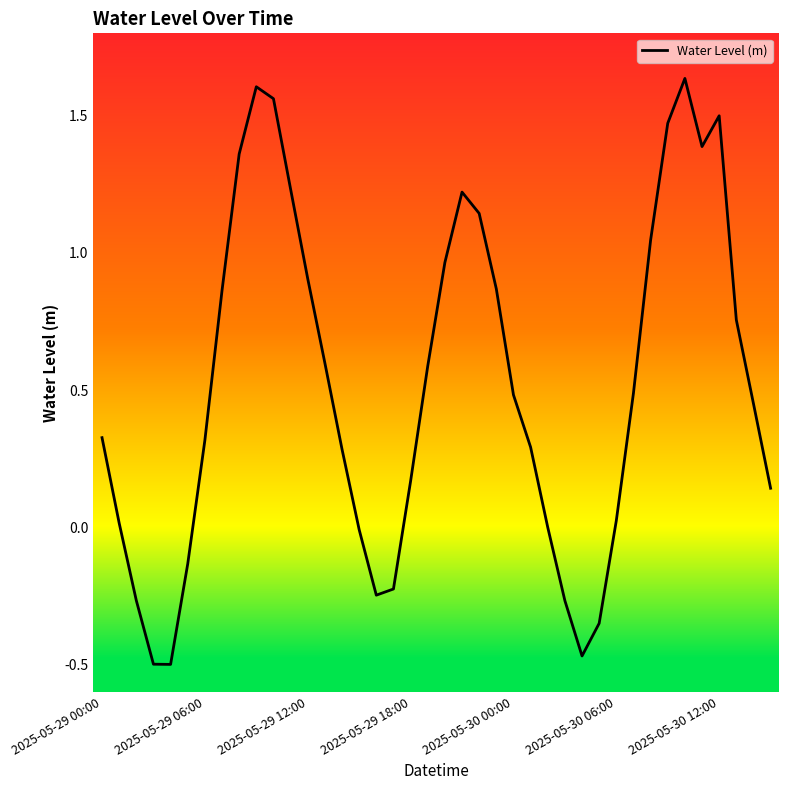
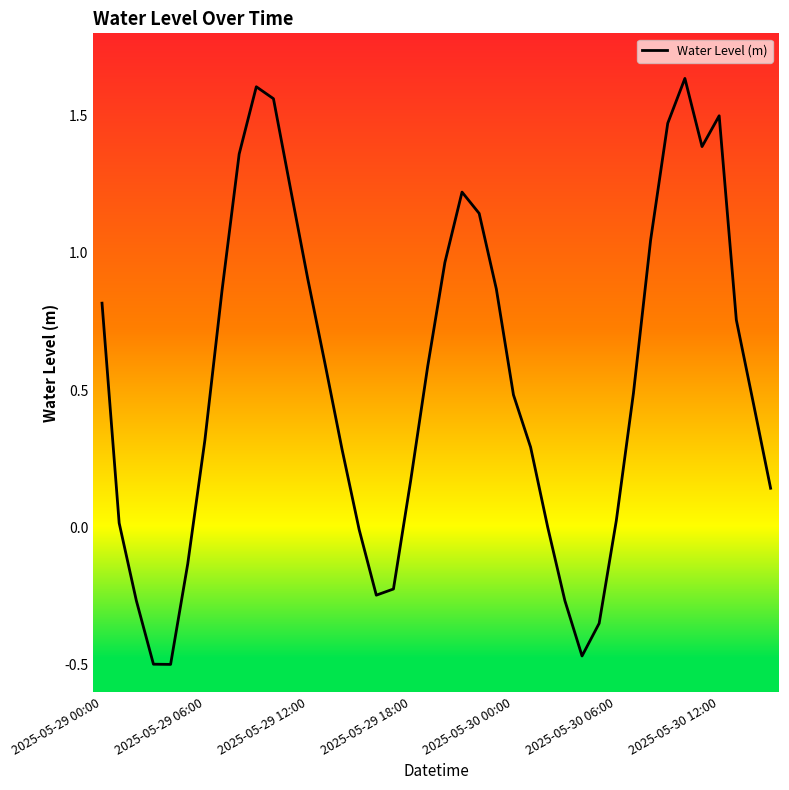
  {
-   "2025-05-29 00:00": 0.33,
+   "2025-05-29 00:00": 0.82,
    "2025-05-29 06:00": 0.32,
    "2025-05-29 12:00": 0.91,
    "2025-05-29 18:00": 0.17,
    "2025-05-30 00:00": 0.48,
    "2025-05-30 06:00": 0.02,
    "2025-05-30 12:00": 1.50
  }
